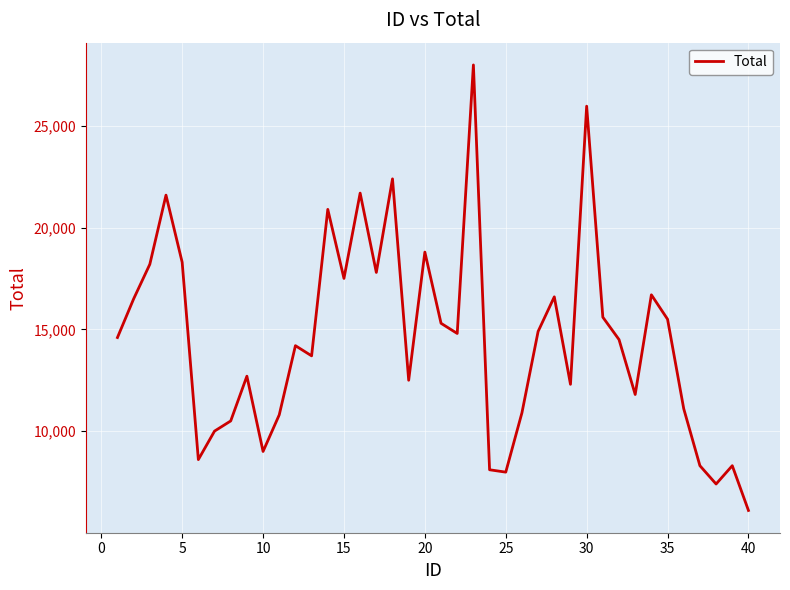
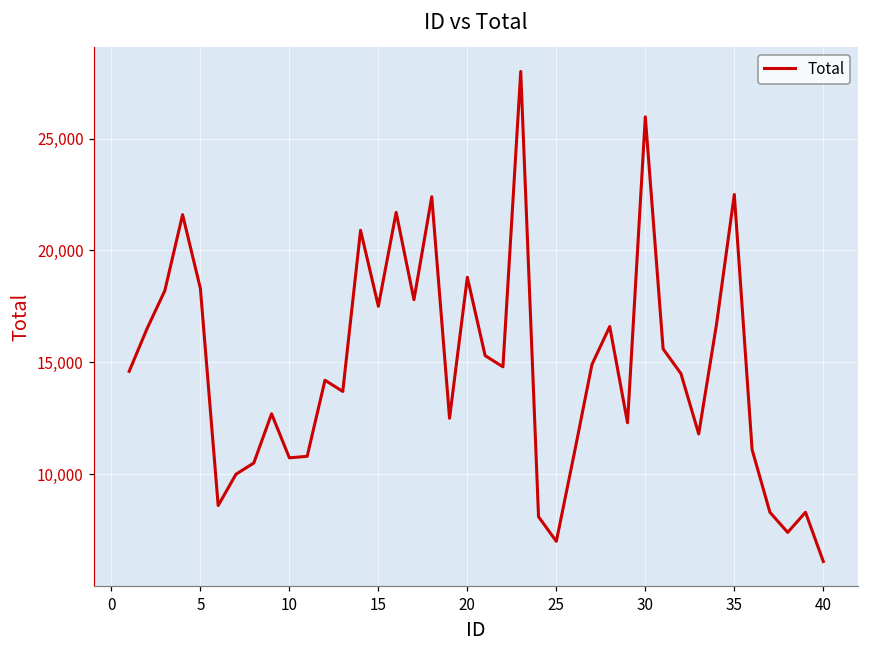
  {
    "5": "18,300",
-   "10": "9,000",
+   "10": "10,700",
    "15": "17,500",
    "20": "18,800",
-   "25": "8,000",
+   "25": "7,000",
    "30": "26,000",
-   "35": "15,500",
+   "35": "22,500",
    "40": "6,100"
  }
